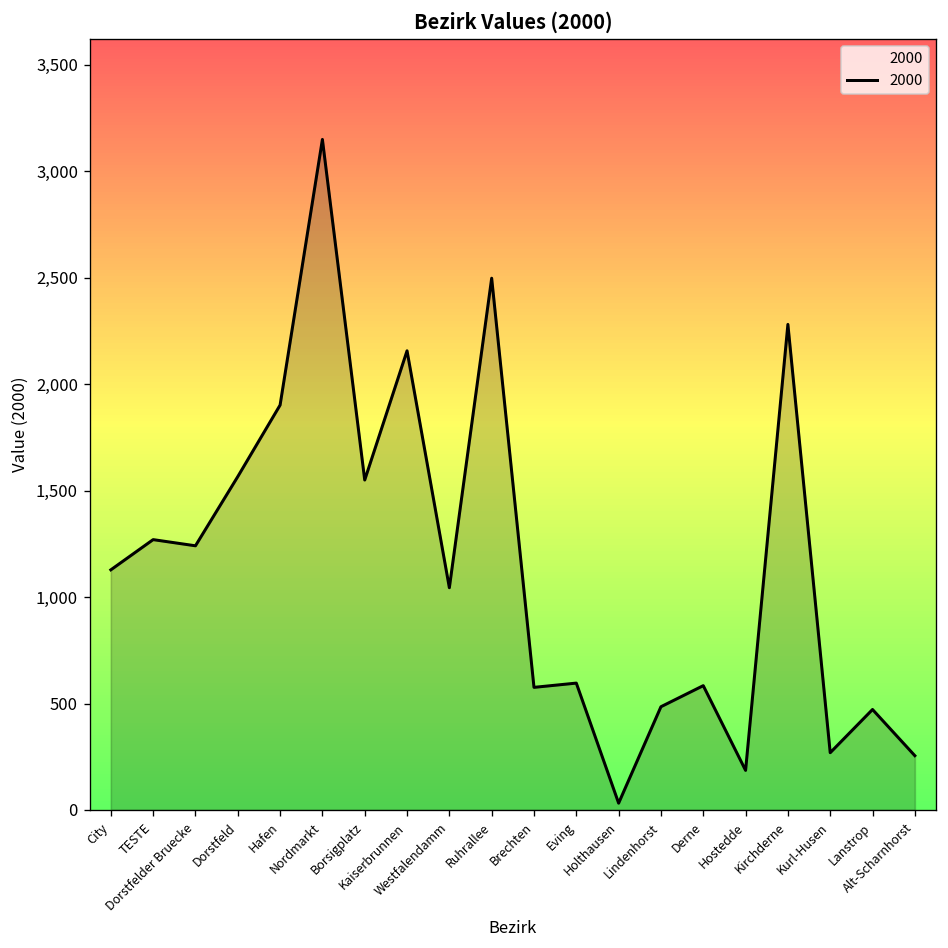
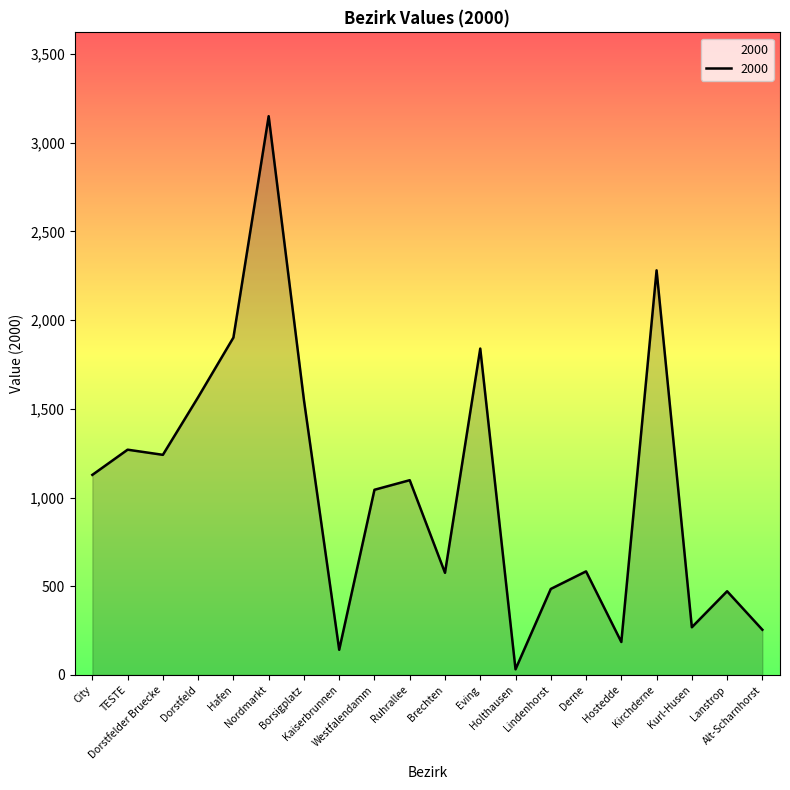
  {
    "City": "1,130",
    "TESTE": "1,270",
    "Dorstfelder Bruecke": "1,240",
    "Dorstfeld": "1,570",
    "Hafen": "1,900",
    "Nordmarkt": "3,150",
    "Borsigplatz": "1,550",
-   "Kaiserbrunnen": "2,160",
+   "Kaiserbrunnen": "140",
    "Westfalendamm": "1,040",
-   "Ruhrallee": "2,500",
+   "Ruhrallee": "1,100",
    "Brechten": "580",
-   "Eving": "600",
+   "Eving": "1,840",
    "Holthausen": "30",
    "Lindenhorst": "490",
    "Derne": "580",
    "Hostedde": "190",
    "Kirchderne": "2,280",
    "Kurl-Husen": "270",
    "Lanstrop": "470",
    "Alt-Scharnhorst": "260"
  }
